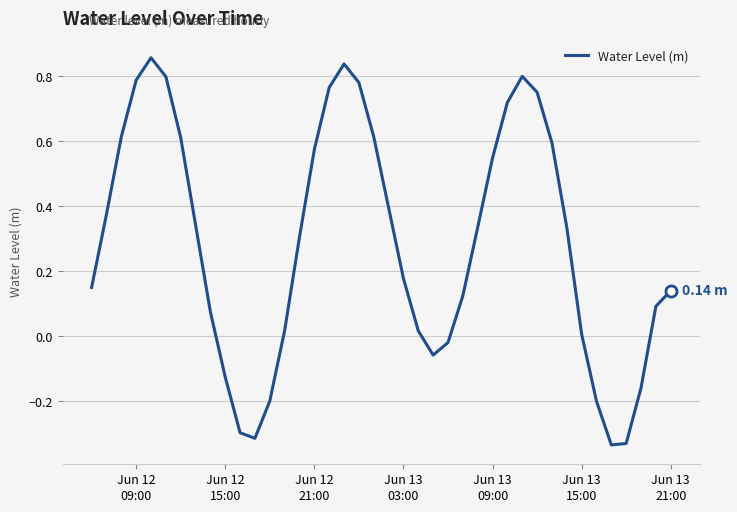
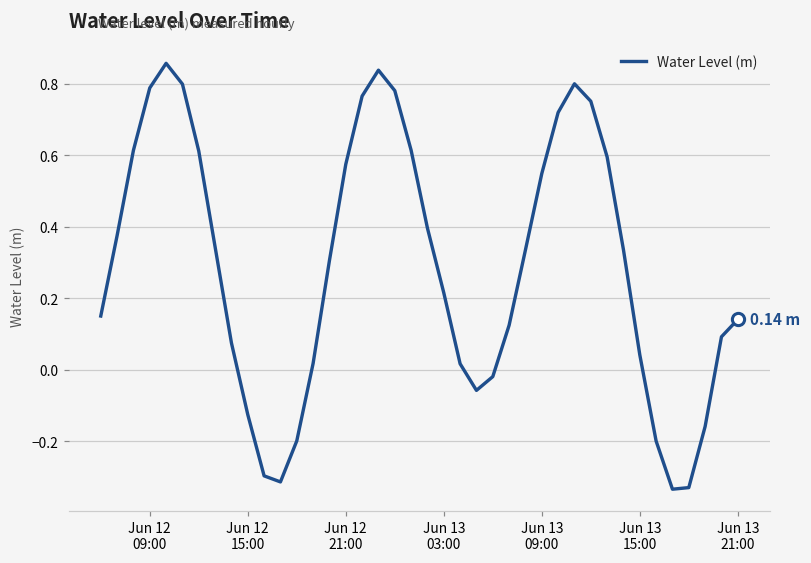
  {
    "Water Level (m)": {
      "Jun 12 09:00": 0.79,
      "Jun 12 15:00": -0.13,
      "Jun 12 21:00": 0.58,
-     "Jun 13 03:00": 0.18,
+     "Jun 13 03:00": 0.22,
      "Jun 13 09:00": 0.55,
-     "Jun 13 15:00": 0.01
+     "Jun 13 15:00": 0.04
    }
  }
